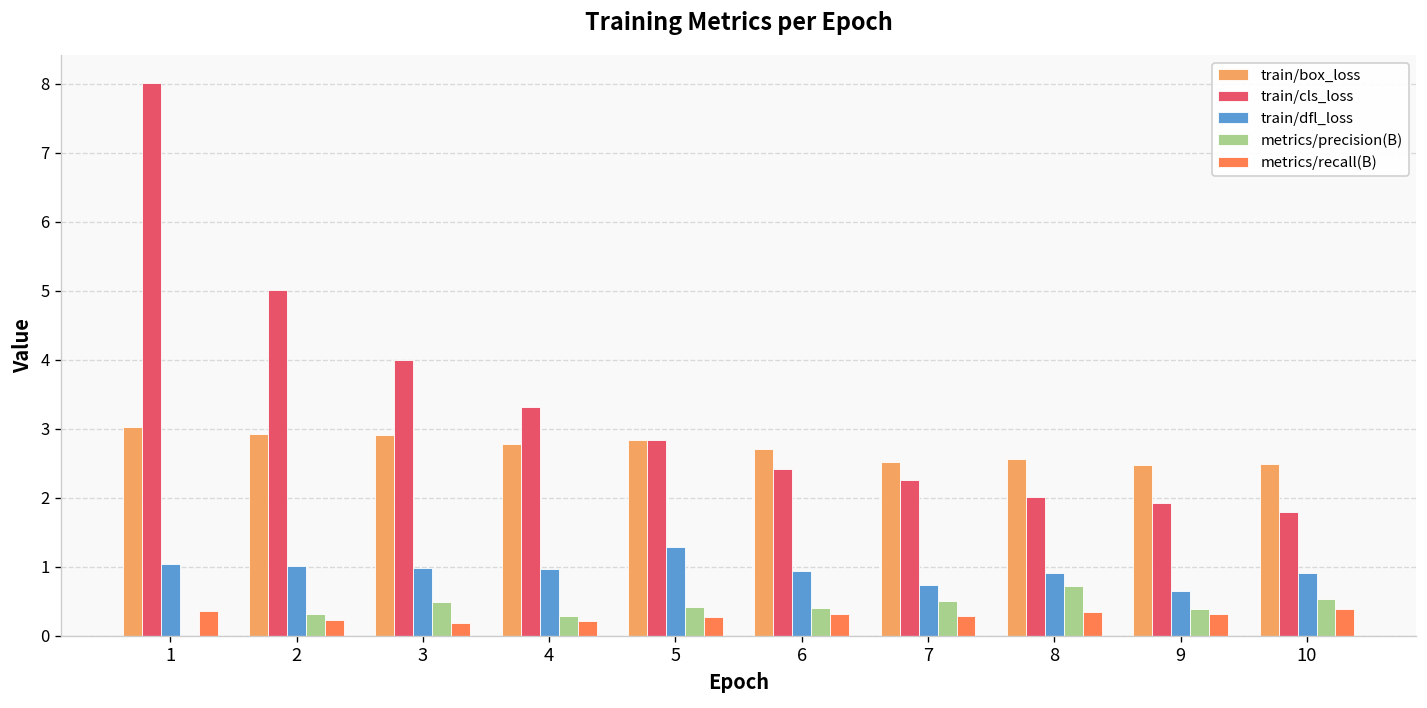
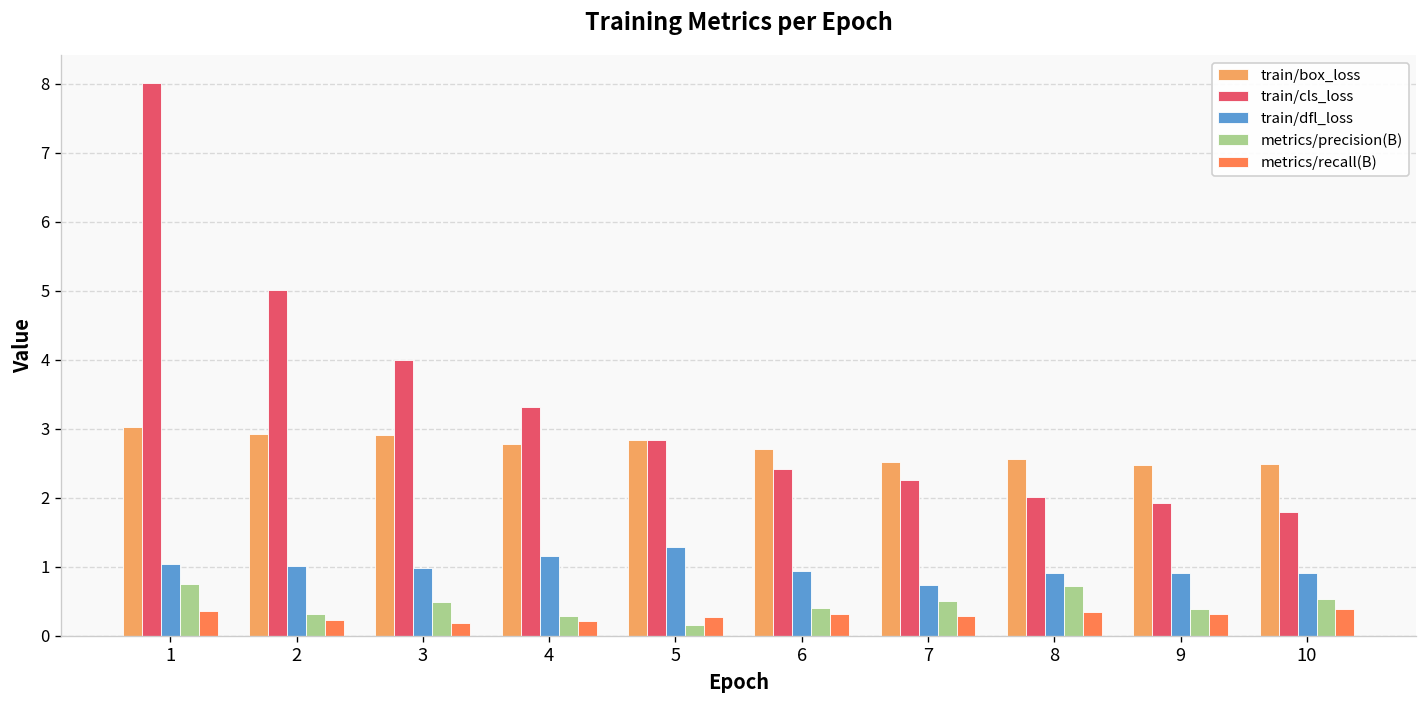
  {
    "train/dfl_loss": {
      "1": 1.0,
      "2": 1.0,
      "3": 1.0,
-     "4": 1.0,
+     "4": 1.2,
      "5": 1.3,
      "6": 0.9,
      "7": 0.7,
      "8": 0.9,
-     "9": 0.6,
+     "9": 0.9,
      "10": 0.9
    },
    "metrics/precision(B)": {
-     "1": 0.0,
+     "1": 0.7,
      "2": 0.3,
      "3": 0.5,
      "4": 0.3,
-     "5": 0.4,
+     "5": 0.2,
      "6": 0.4,
      "7": 0.5,
      "8": 0.7,
      "9": 0.4,
      "10": 0.5
    }
  }
